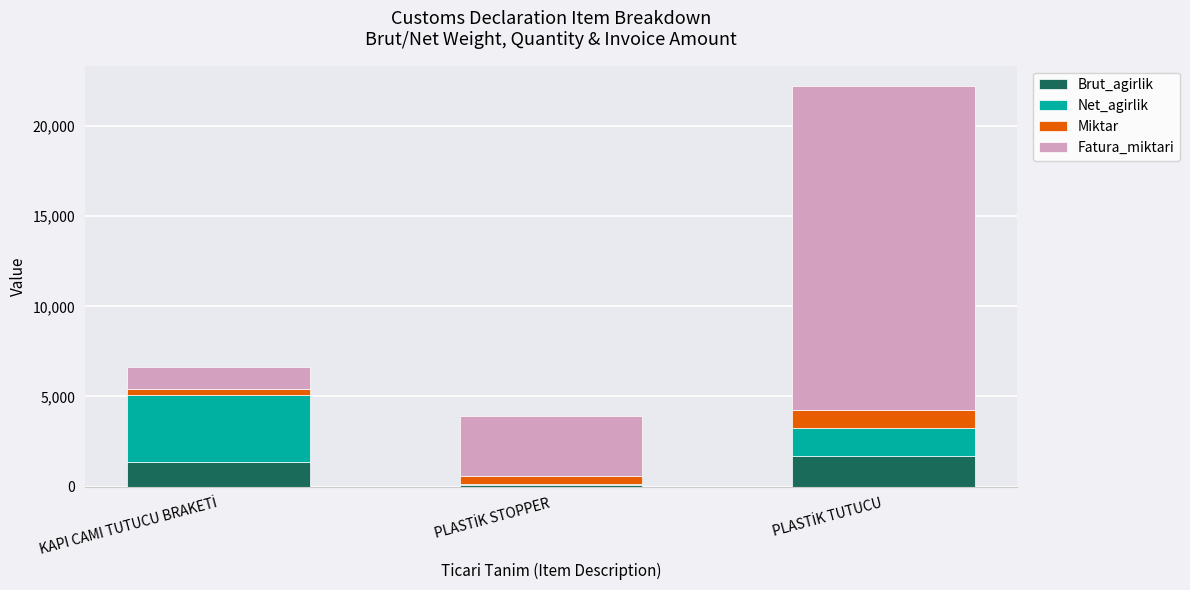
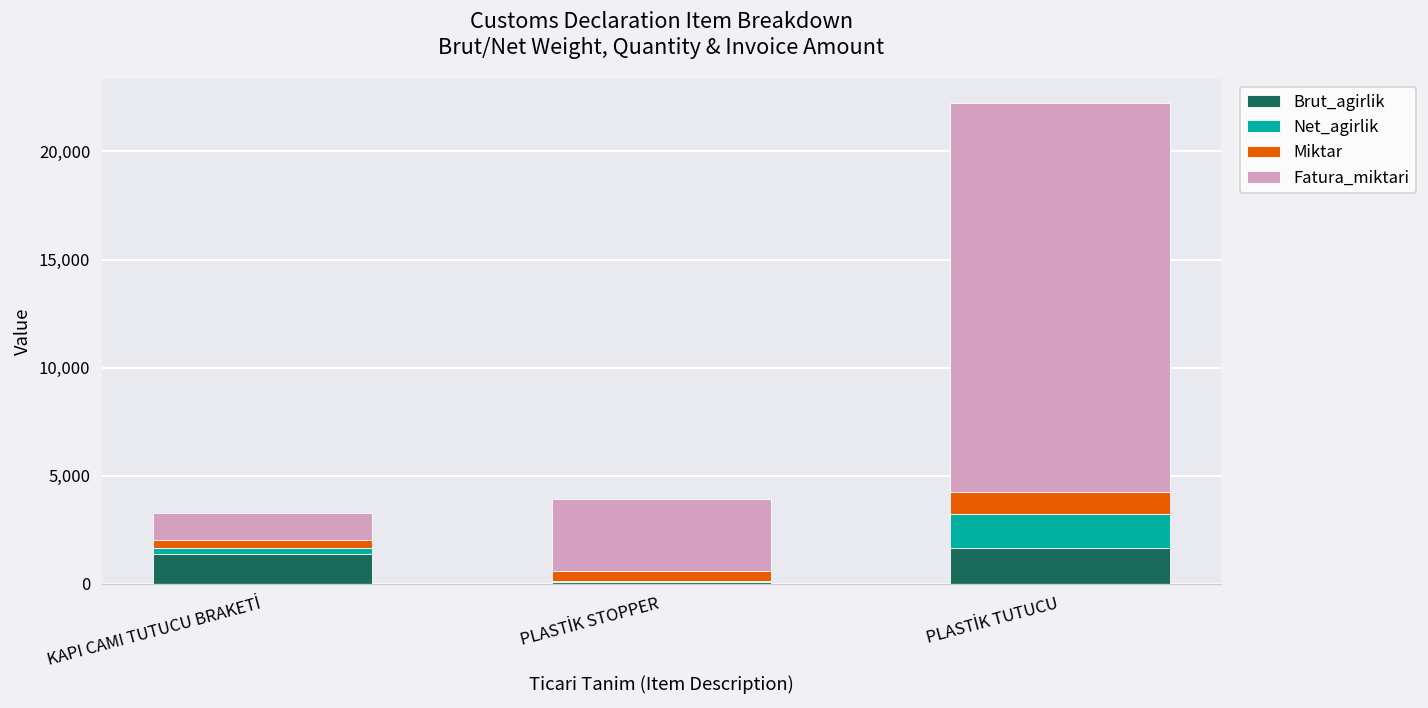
  {
    "Brut_agirlik": {
      "KAPI CAMI TUTUCU BRAKETİ": "1,400",
      "PLASTİK TUTUCU": "1,700"
    },
    "Net_agirlik": {
-     "KAPI CAMI TUTUCU BRAKETİ": "3,700",
+     "KAPI CAMI TUTUCU BRAKETİ": "300",
      "PLASTİK TUTUCU": "1,600"
    },
    "Miktar": {
      "KAPI CAMI TUTUCU BRAKETİ": "300",
      "PLASTİK STOPPER": "500",
      "PLASTİK TUTUCU": "1,000"
    },
    "Fatura_miktari": {
      "KAPI CAMI TUTUCU BRAKETİ": "1,200",
      "PLASTİK STOPPER": "3,300",
      "PLASTİK TUTUCU": "18,000"
    }
  }
